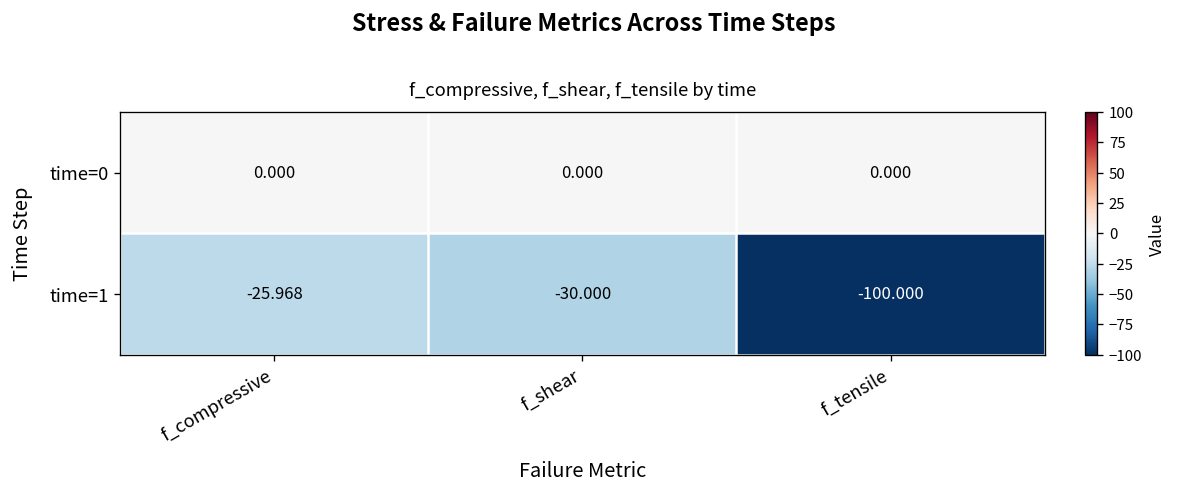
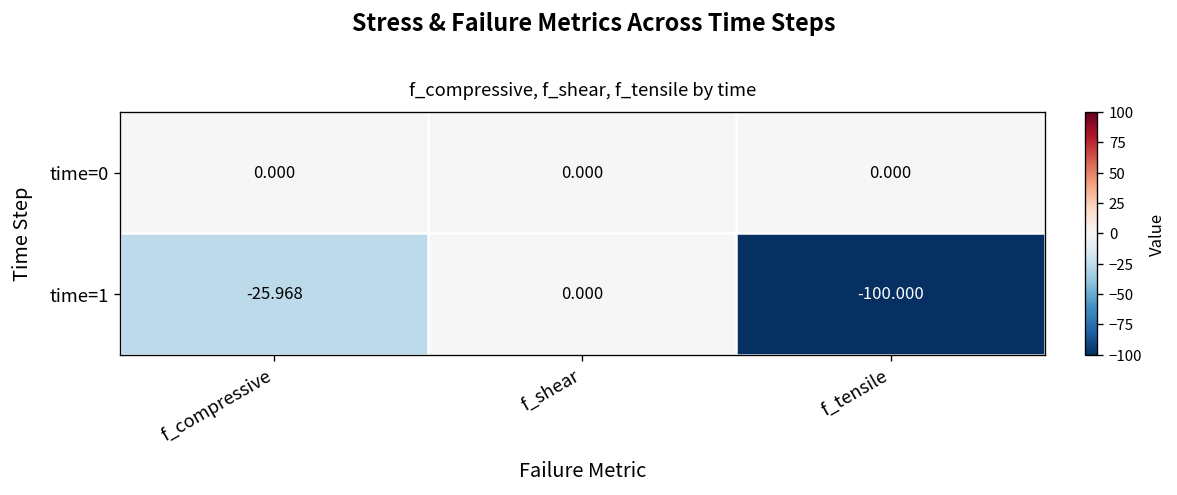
  {
    "time=0": {
      "f_compressive": 0.000,
      "f_shear": 0.000,
      "f_tensile": 0.000
    },
    "time=1": {
      "f_compressive": -25.968,
-     "f_shear": -30.000,
+     "f_shear": 0.000,
      "f_tensile": -100.000
    }
  }
